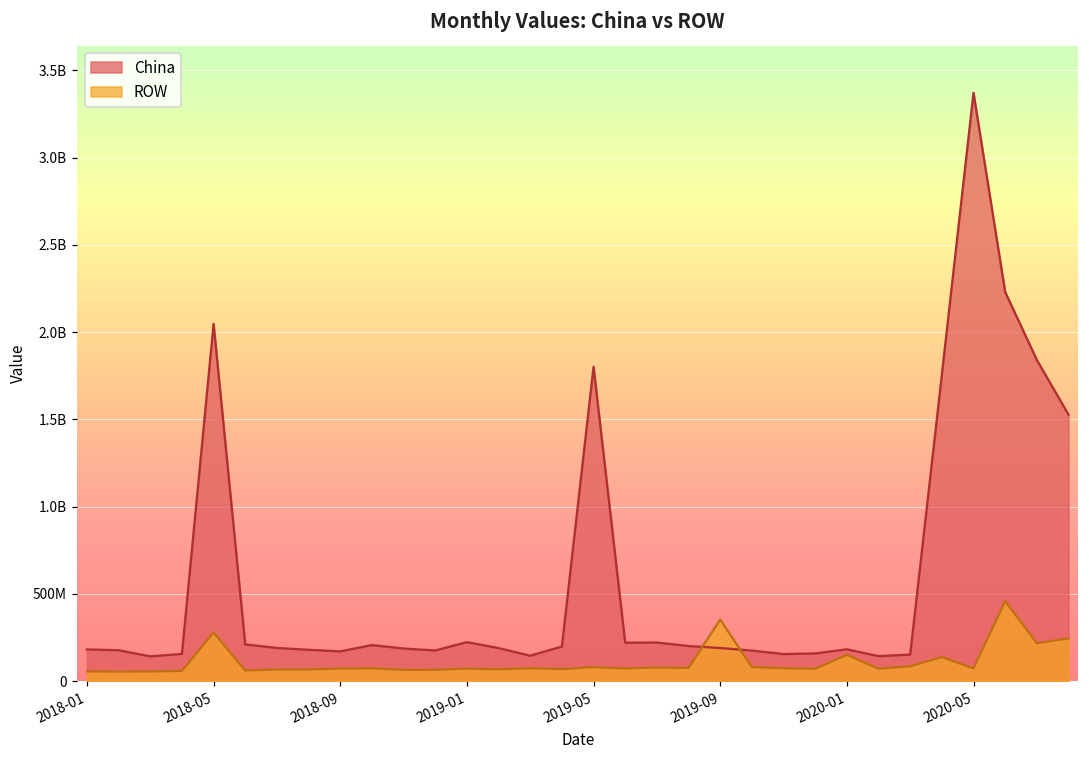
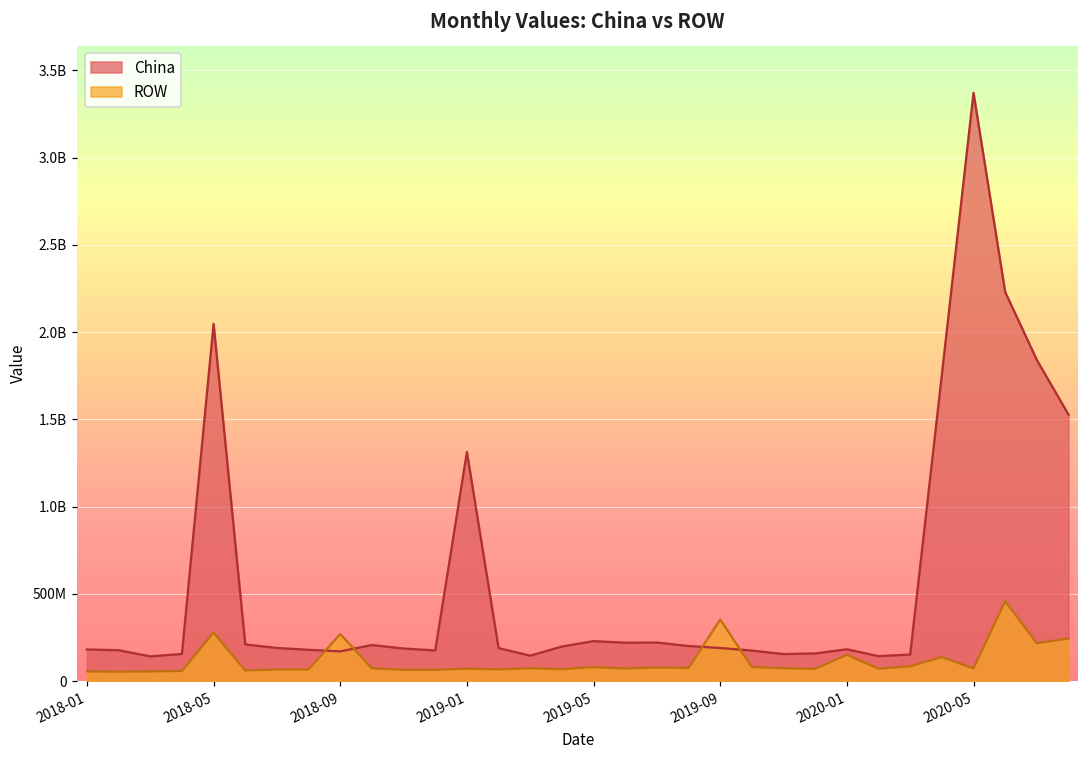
  {
    "China": {
      "2018-01": 180000000,
      "2018-05": 2050000000,
      "2018-09": 170000000,
-     "2019-01": 220000000,
-     "2019-05": 1800000000,
+     "2019-01": 1310000000,
+     "2019-05": 230000000,
      "2019-09": 190000000,
      "2020-01": 180000000,
      "2020-05": 3370000000
    },
    "ROW": {
      "2018-01": 60000000,
      "2018-05": 280000000,
-     "2018-09": 70000000,
+     "2018-09": 270000000,
      "2019-01": 70000000,
      "2019-05": 80000000,
      "2019-09": 350000000,
      "2020-01": 150000000,
      "2020-05": 70000000
    }
  }
